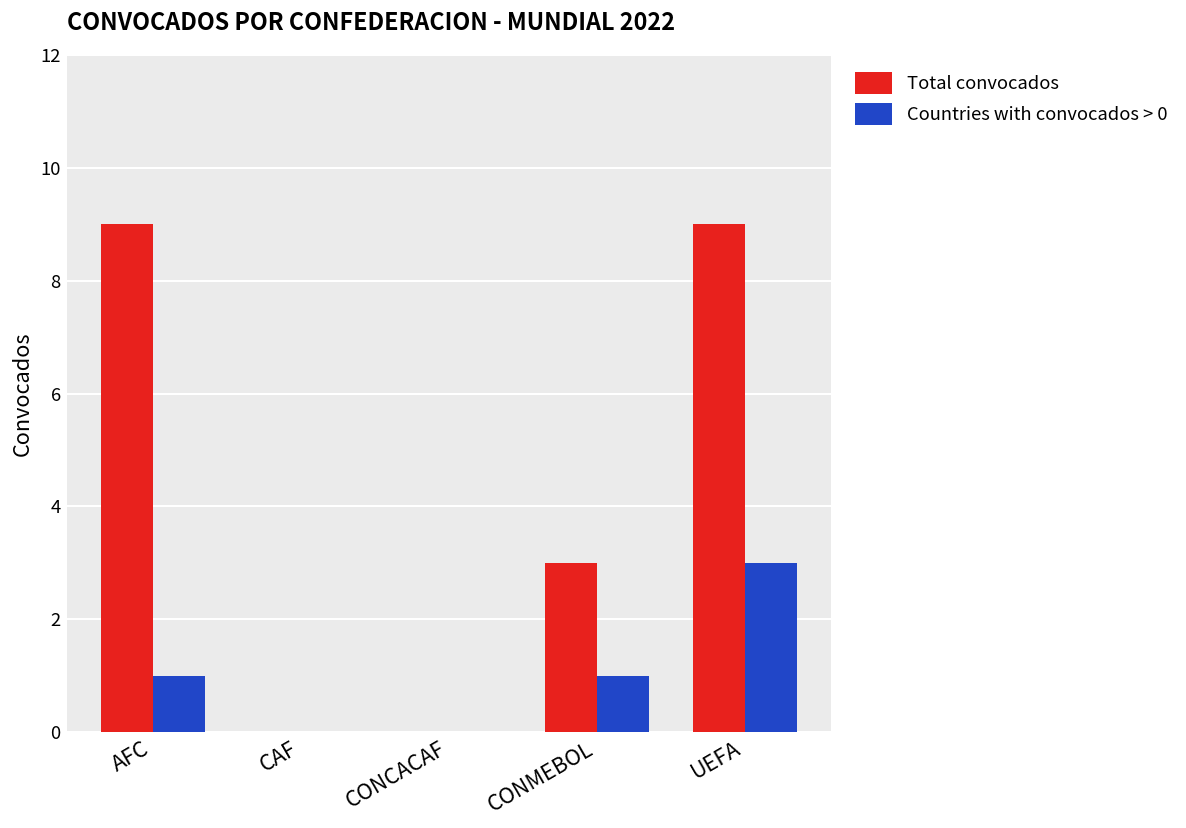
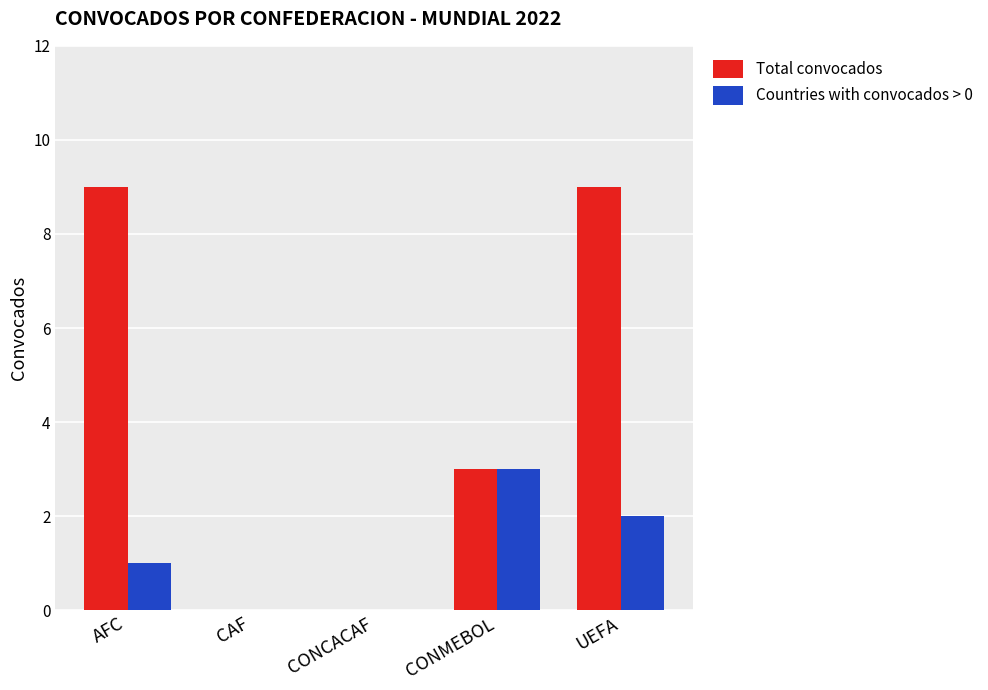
  {
    "Total convocados": {
      "AFC": 9,
      "CAF": 0,
      "CONCACAF": 0,
      "CONMEBOL": 3,
      "UEFA": 9
    },
    "Countries with convocados > 0": {
      "AFC": 1,
      "CAF": 0,
      "CONCACAF": 0,
-     "CONMEBOL": 1,
-     "UEFA": 3
+     "CONMEBOL": 3,
+     "UEFA": 2
    }
  }
